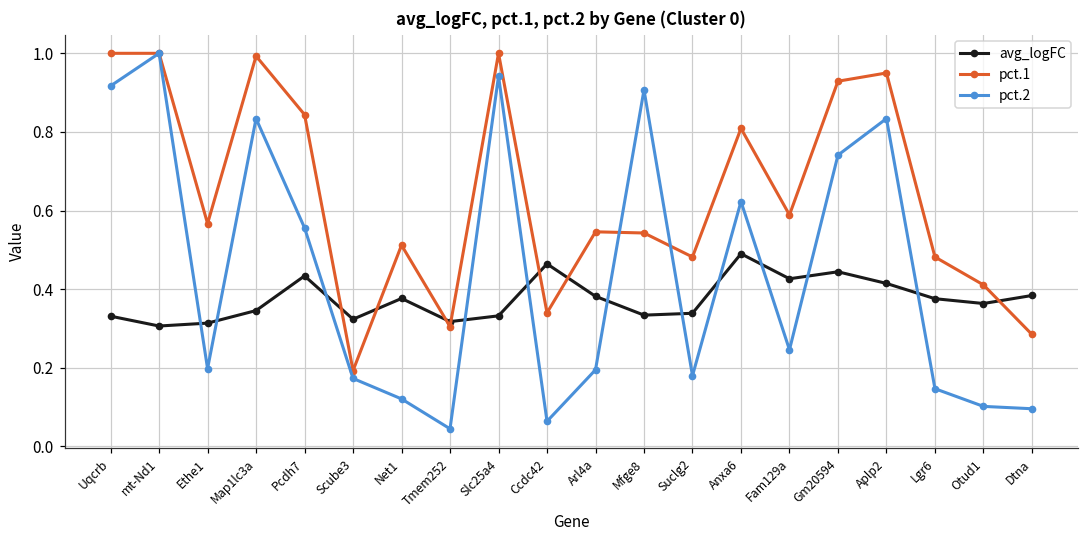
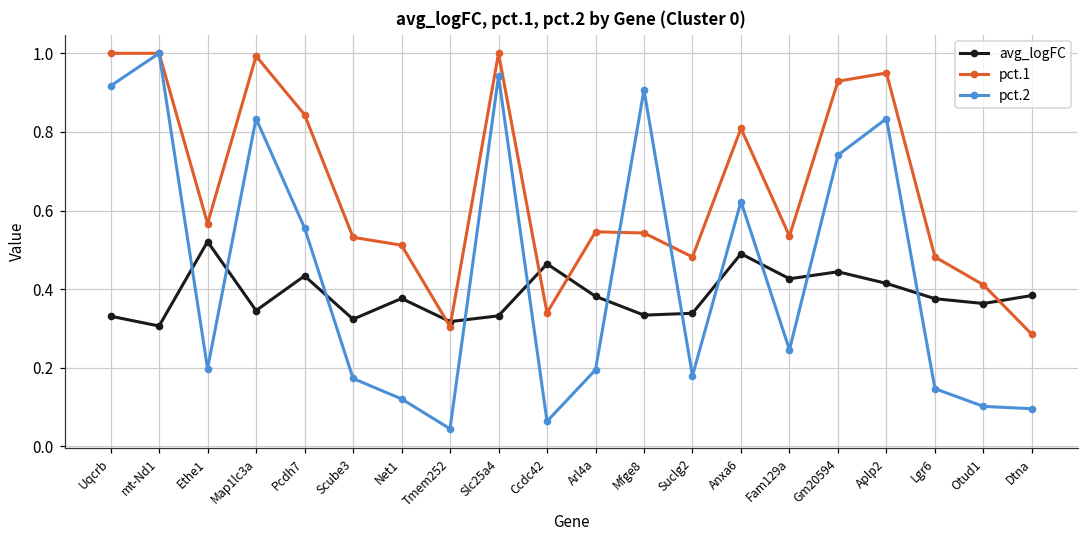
  {
    "avg_logFC": {
      "Uqcrb": 0.33,
      "mt-Nd1": 0.31,
-     "Ethe1": 0.31,
+     "Ethe1": 0.52,
      "Map1lc3a": 0.35,
      "Pcdh7": 0.43,
      "Scube3": 0.32,
      "Net1": 0.38,
      "Tmem252": 0.32,
      "Slc25a4": 0.33,
      "Ccdc42": 0.46,
      "Arl4a": 0.38,
      "Mfge8": 0.33,
      "Suclg2": 0.34,
      "Anxa6": 0.49,
      "Fam129a": 0.43,
      "Gm20594": 0.44,
      "Aplp2": 0.41,
      "Lgr6": 0.38,
      "Otud1": 0.36,
      "Dtna": 0.38
    },
    "pct.1": {
      "Uqcrb": 1.00,
      "Ethe1": 0.57,
      "Map1lc3a": 0.99,
      "Pcdh7": 0.84,
-     "Scube3": 0.19,
+     "Scube3": 0.53,
      "Net1": 0.51,
      "Tmem252": 0.31,
      "Slc25a4": 1.00,
      "Ccdc42": 0.34,
      "Arl4a": 0.55,
      "Mfge8": 0.54,
      "Suclg2": 0.48,
      "Anxa6": 0.81,
-     "Fam129a": 0.59,
+     "Fam129a": 0.54,
      "Gm20594": 0.93,
      "Aplp2": 0.95,
      "Lgr6": 0.48,
      "Otud1": 0.41,
      "Dtna": 0.29
    },
    "pct.2": {
      "Uqcrb": 0.92,
      "Ethe1": 0.20,
      "Map1lc3a": 0.83,
      "Pcdh7": 0.56,
      "Scube3": 0.17,
      "Net1": 0.12,
      "Tmem252": 0.05,
      "Slc25a4": 0.94,
      "Ccdc42": 0.06,
      "Arl4a": 0.20,
      "Mfge8": 0.91,
      "Suclg2": 0.18,
      "Anxa6": 0.62,
      "Fam129a": 0.25,
      "Gm20594": 0.74,
      "Aplp2": 0.83,
      "Lgr6": 0.15,
      "Otud1": 0.10,
      "Dtna": 0.10
    }
  }
